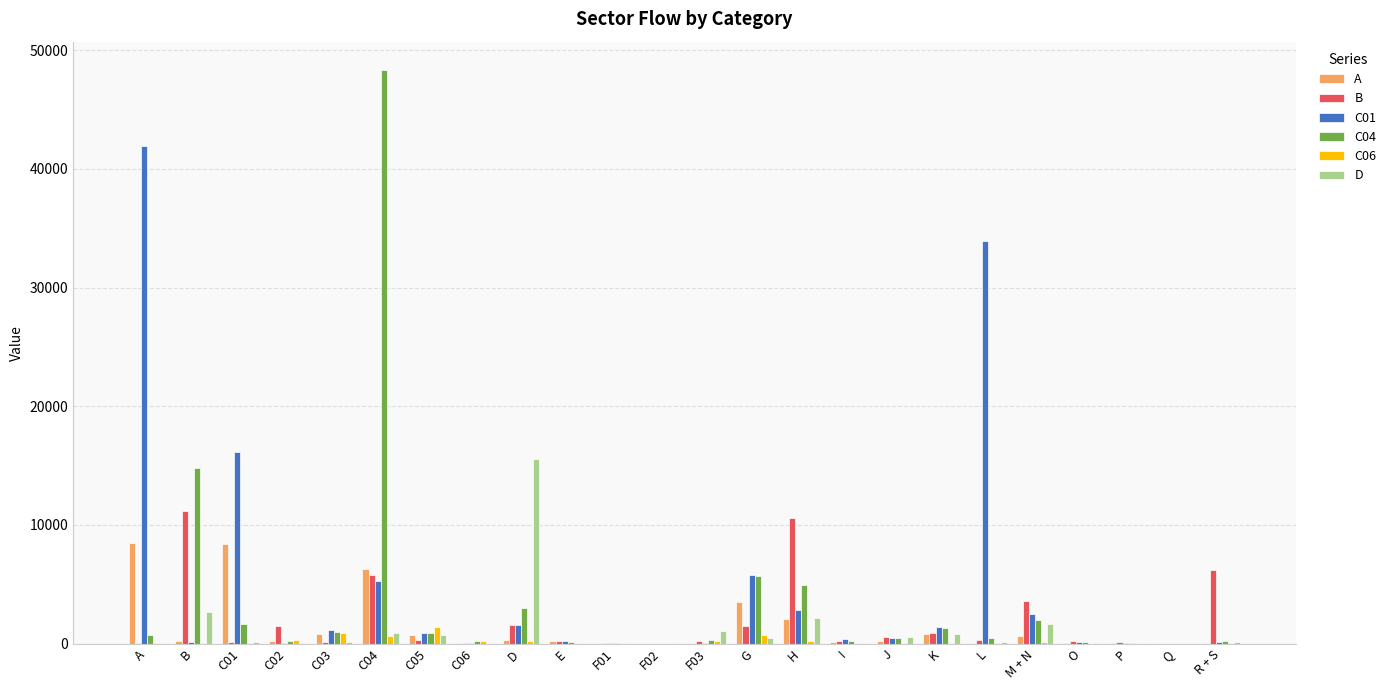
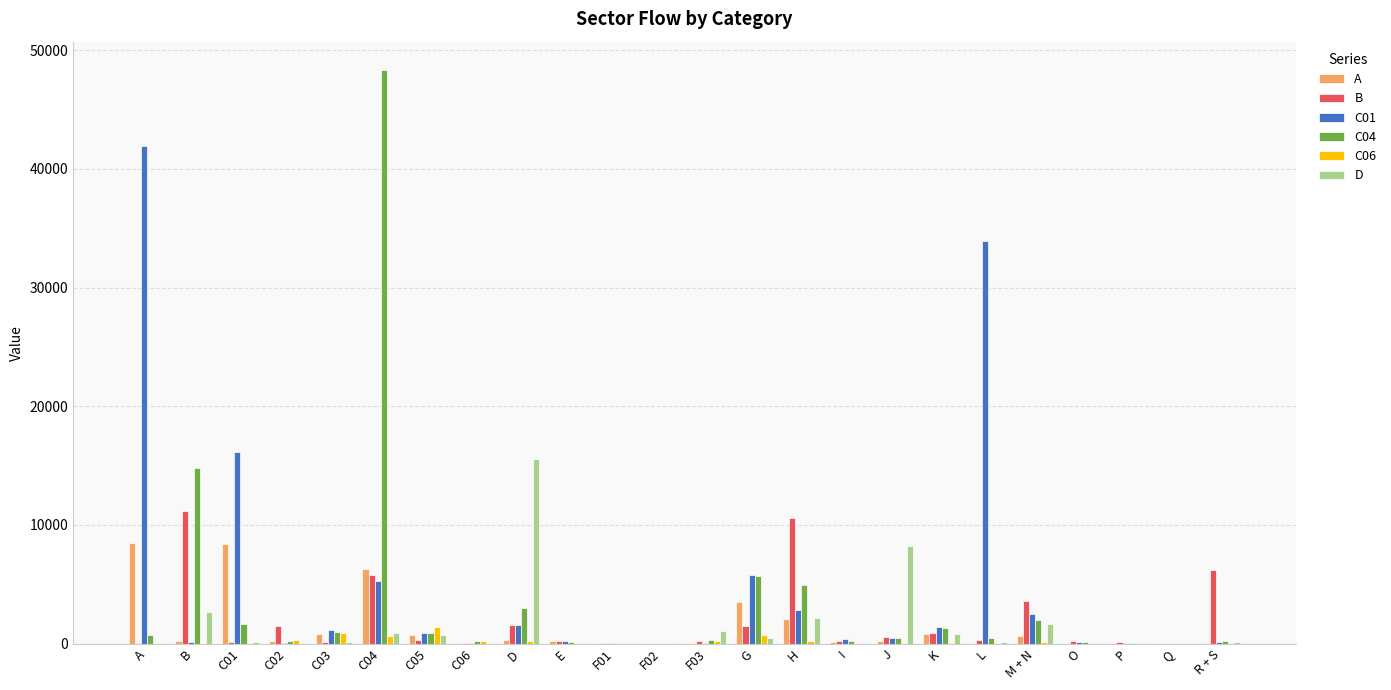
  {
    "A": {
      "A": 8500,
      "C01": 8400,
      "C02": 300,
      "C03": 800,
      "C04": 6300,
      "C05": 700,
      "D": 300,
      "E": 200,
      "F02": 0,
      "G": 3500,
      "H": 2100,
      "K": 800,
      "M + N": 600
    },
    "B": {
      "B": 11200,
      "C02": 1500,
      "C04": 5800,
      "C05": 300,
      "D": 1600,
      "F02": 0,
      "F03": 200,
      "G": 1500,
      "H": 10600,
      "I": 300,
      "J": 600,
      "K": 900,
      "L": 300,
      "M + N": 3600,
      "R + S": 6200
    },
    "C01": {
      "A": 41900,
      "C01": 16200,
      "C03": 1200,
      "C04": 5300,
      "C05": 900,
      "D": 1600,
      "F02": 0,
      "G": 5800,
      "H": 2900,
      "I": 400,
      "J": 500,
      "K": 1400,
      "L": 34000,
      "M + N": 2500
    },
    "C04": {
      "A": 700,
      "B": 14800,
      "C01": 1700,
      "C02": 300,
      "C03": 1000,
      "C04": 48300,
      "C05": 900,
      "C06": 300,
      "D": 3000,
      "F02": 0,
      "F03": 300,
      "G": 5700,
      "H": 4900,
      "I": 200,
      "J": 500,
      "K": 1300,
      "L": 500,
      "M + N": 2000
    },
    "C06": {
      "C02": 300,
      "C03": 900,
      "C04": 600,
      "C05": 1400,
      "D": 200,
      "F02": 0,
      "G": 700
    },
    "D": {
      "B": 2600,
      "C04": 900,
      "C05": 700,
      "D": 15600,
      "F03": 1100,
      "G": 500,
      "H": 2100,
-     "J": 600,
+     "J": 8200,
      "K": 900,
      "M + N": 1600
    }
  }
